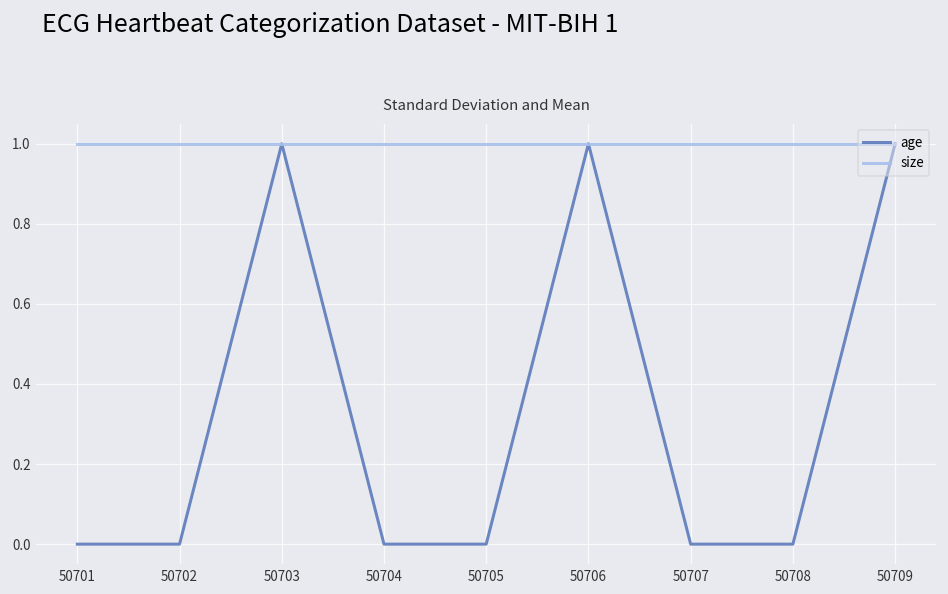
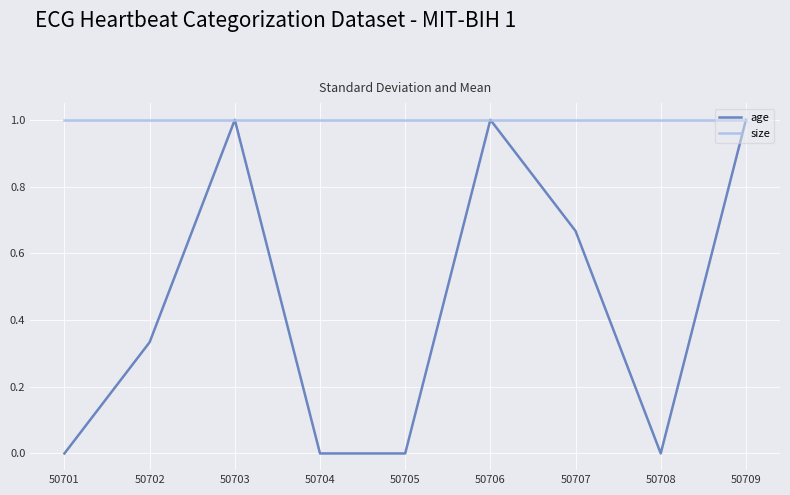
  {
    "age": {
      "50701": 0.00,
-     "50702": 0.00,
+     "50702": 0.33,
      "50704": 0.00,
      "50705": 0.00,
-     "50707": 0.00,
+     "50707": 0.67,
      "50708": 0.00
    },
    "size": {
      "50701": 1.00,
      "50702": 1.00,
      "50704": 1.00,
      "50705": 1.00,
      "50707": 1.00,
      "50708": 1.00
    }
  }
